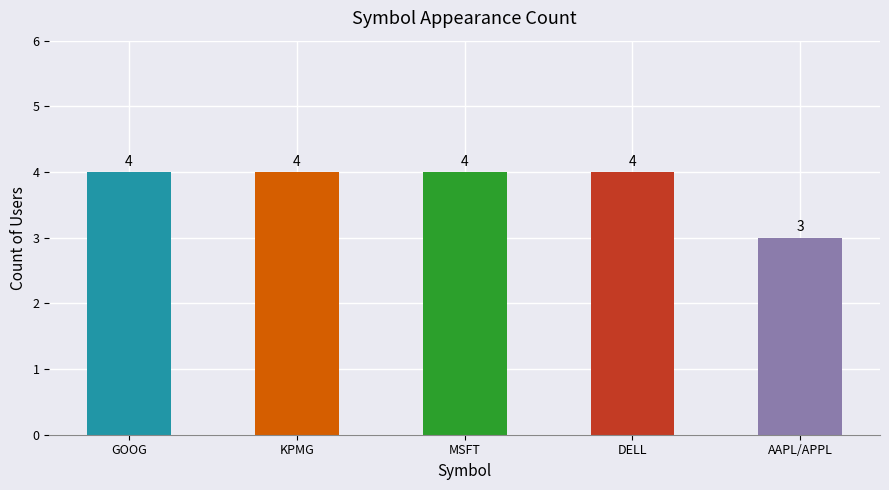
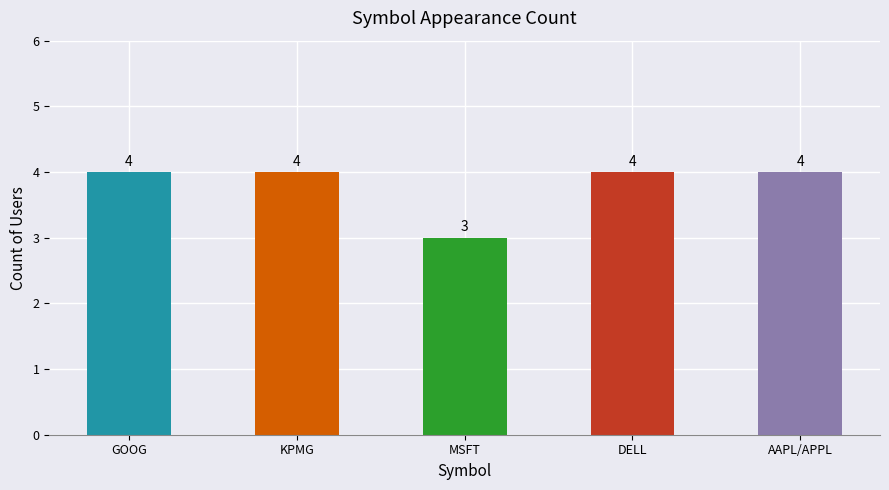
  {
    "GOOG": 4,
    "KPMG": 4,
-   "MSFT": 4,
+   "MSFT": 3,
    "DELL": 4,
-   "AAPL/APPL": 3
+   "AAPL/APPL": 4
  }
